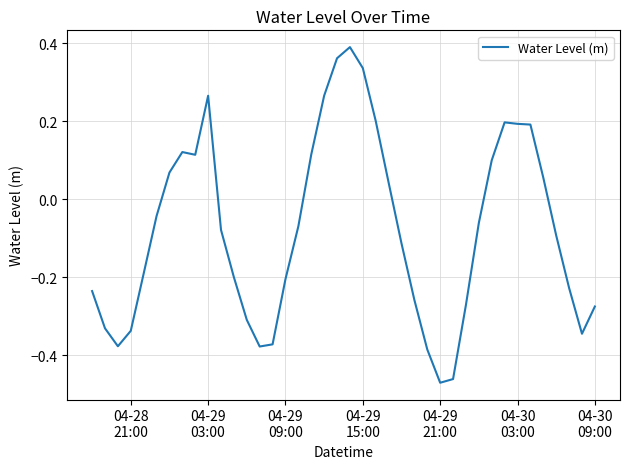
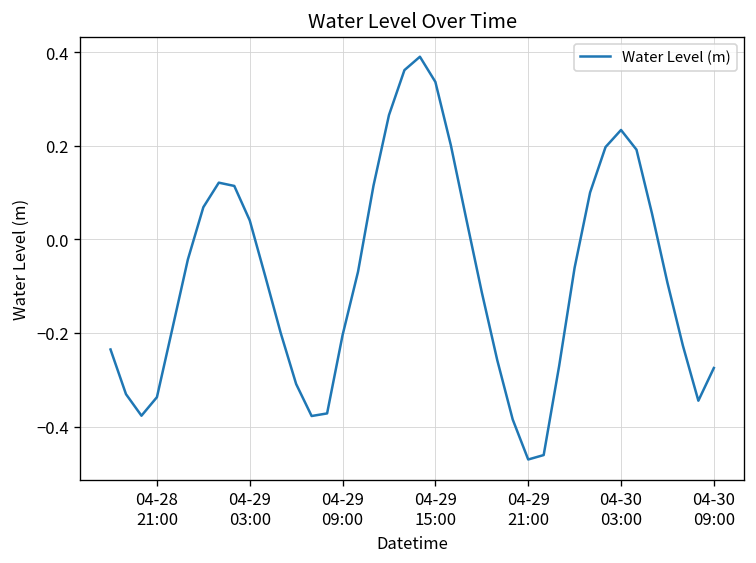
  {
    "04-28 21:00": -0.34,
-   "04-29 03:00": 0.27,
+   "04-29 03:00": 0.04,
    "04-29 09:00": -0.20,
    "04-29 15:00": 0.34,
    "04-29 21:00": -0.47,
-   "04-30 03:00": 0.19,
+   "04-30 03:00": 0.23,
    "04-30 09:00": -0.27
  }
